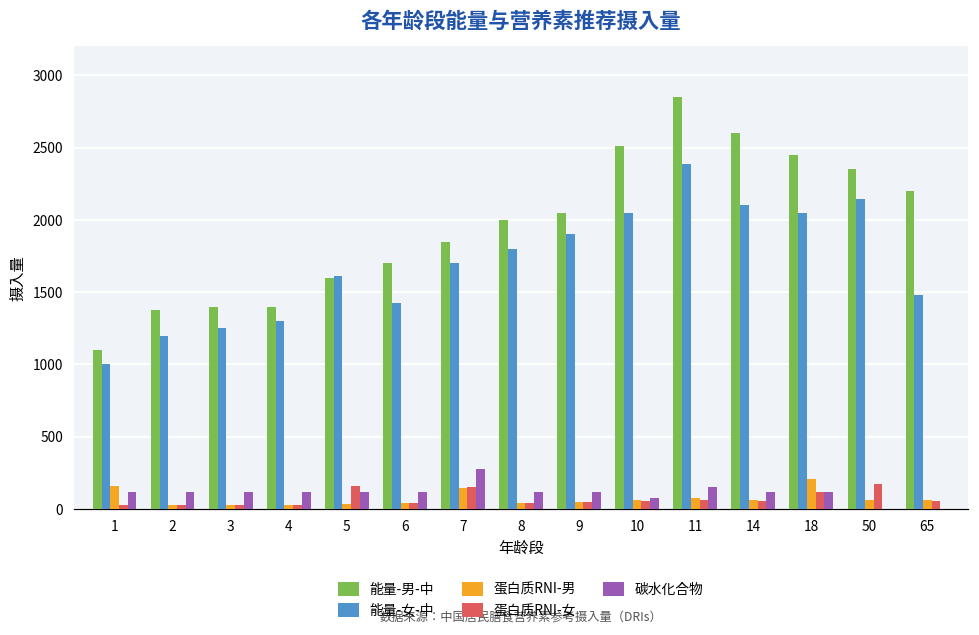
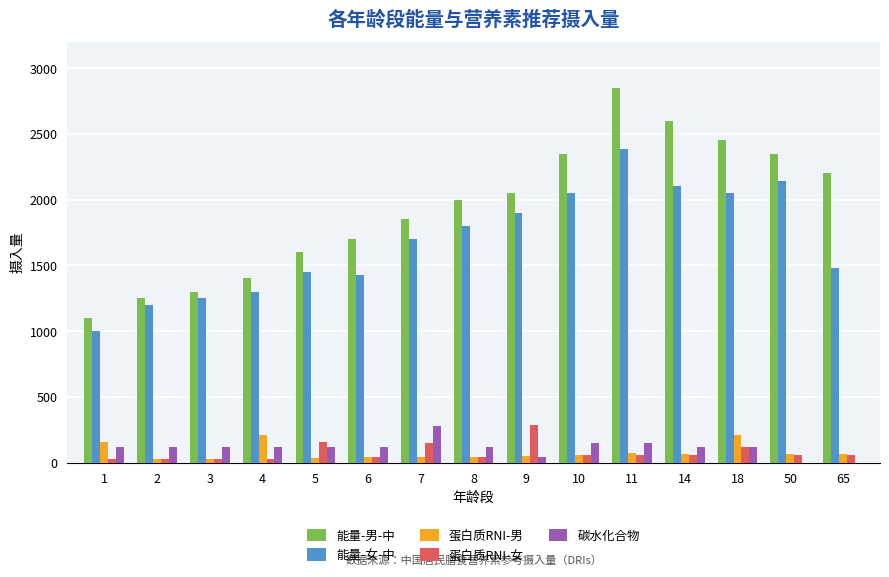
  {
    "能量-男-中": {
      "1": 1100,
-     "2": 1380,
-     "3": 1400,
+     "2": 1250,
+     "3": 1300,
      "4": 1400,
      "5": 1600,
      "6": 1700,
      "7": 1850,
      "8": 2000,
      "9": 2050,
-     "10": 2510,
+     "10": 2350,
      "11": 2850,
      "14": 2600,
      "18": 2450,
      "50": 2350,
      "65": 2200
    },
    "能量-女-中": {
      "1": 1000,
      "2": 1200,
      "3": 1250,
      "4": 1300,
-     "5": 1610,
+     "5": 1450,
      "6": 1430,
      "7": 1700,
      "8": 1800,
      "9": 1900,
      "10": 2050,
      "11": 2390,
      "14": 2100,
      "18": 2050,
      "50": 2140,
      "65": 1480
    },
    "蛋白质RNI-男": {
      "1": 160,
      "2": 30,
      "3": 30,
-     "4": 30,
+     "4": 210,
      "5": 40,
      "6": 40,
-     "7": 150,
+     "7": 40,
      "8": 50,
      "9": 50,
      "10": 60,
      "11": 80,
      "14": 70,
      "18": 210,
      "50": 70,
      "65": 70
    },
    "蛋白质RNI-女": {
      "1": 30,
      "2": 30,
      "3": 30,
      "4": 30,
      "5": 160,
      "6": 40,
      "7": 150,
      "8": 50,
-     "9": 50,
+     "9": 280,
      "10": 60,
      "11": 60,
      "14": 60,
      "18": 120,
-     "50": 170,
+     "50": 60,
      "65": 60
    },
    "碳水化合物": {
      "1": 120,
      "2": 120,
      "3": 120,
      "4": 120,
      "5": 120,
      "6": 120,
      "7": 280,
      "8": 120,
-     "9": 120,
-     "10": 80,
+     "9": 40,
+     "10": 150,
      "11": 150,
      "14": 120,
      "18": 120,
      "50": 0,
      "65": 0
    }
  }
